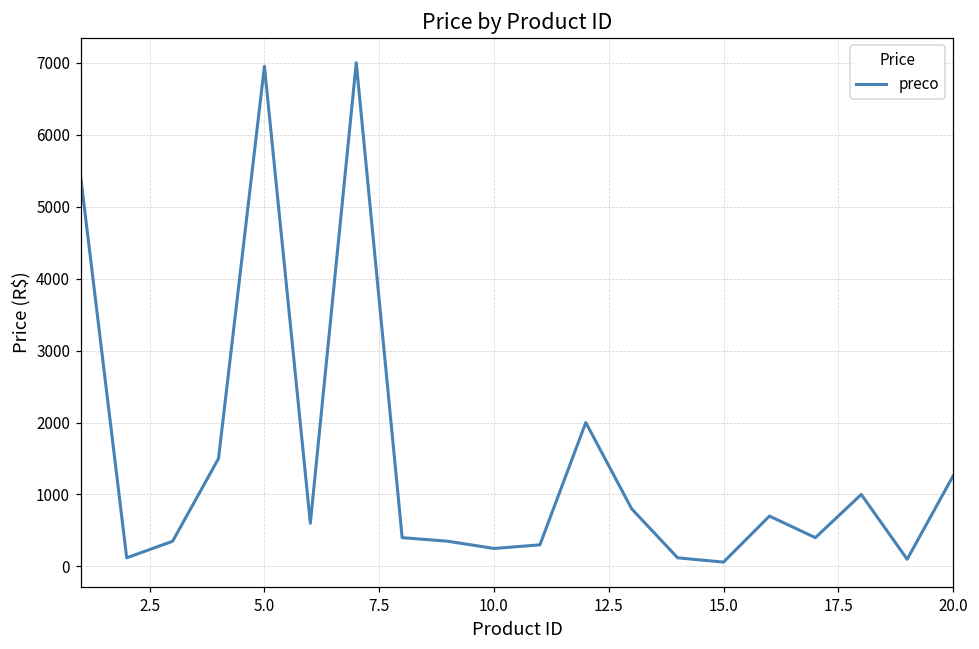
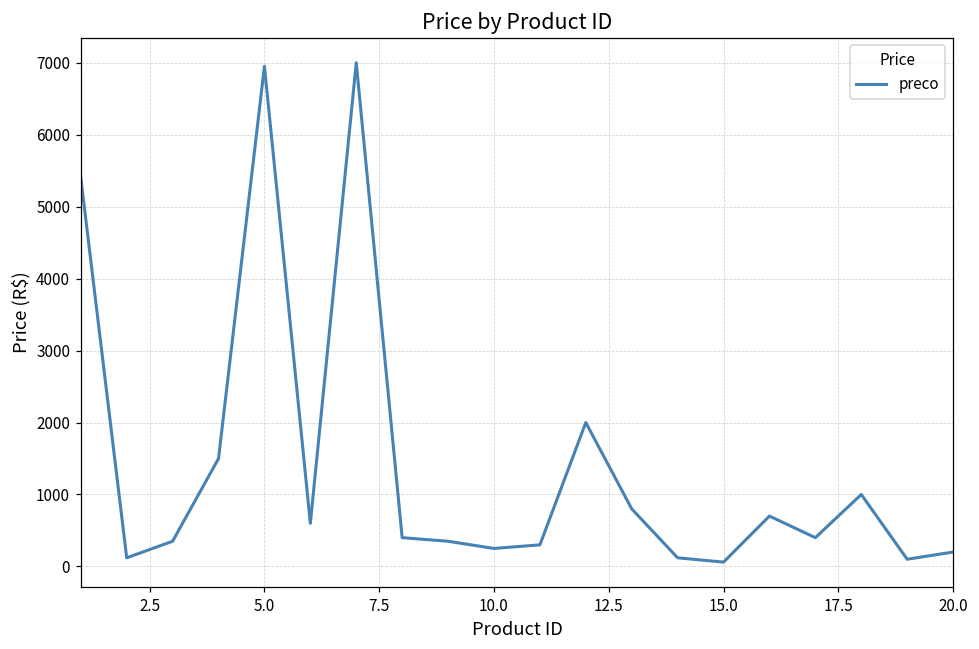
  {
    "5.0": 7000,
    "10.0": 300,
    "15.0": 100,
-   "20.0": 1300
+   "20.0": 200
  }
